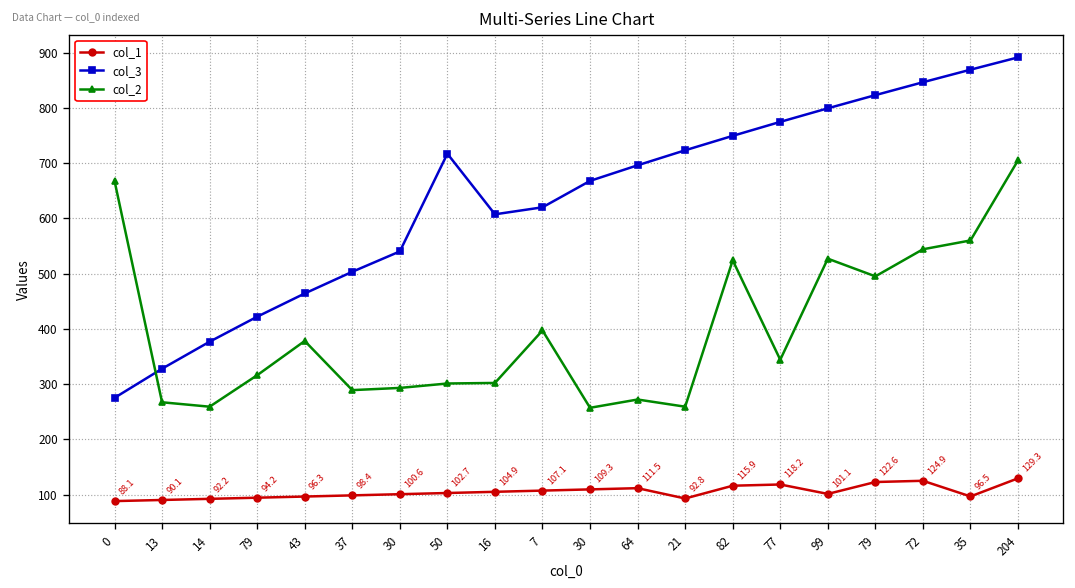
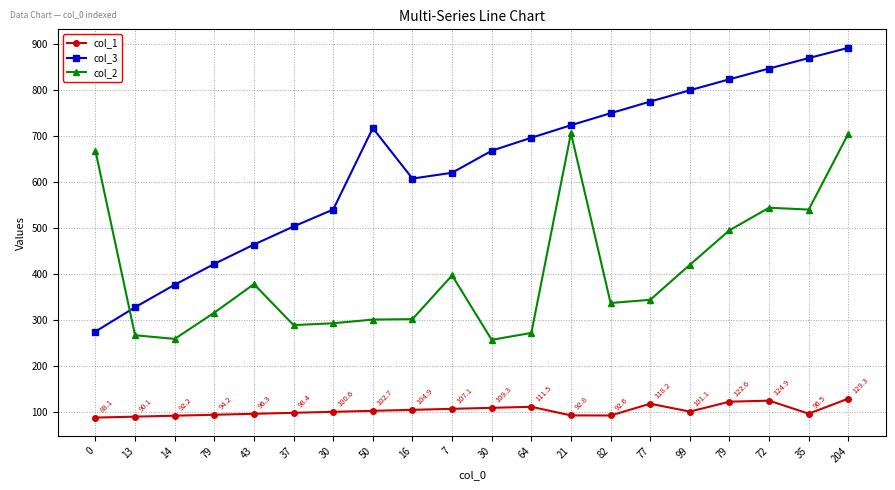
  {
    "col_1": {
      "0": 88.1,
      "13": 90.1,
      "14": 92.2,
      "43": 96.3,
      "37": 98.4,
      "50": 102.7,
      "16": 104.9,
      "7": 107.1,
      "64": 111.5,
      "21": 92.8,
-     "82": 115.9,
+     "82": 92.6,
      "77": 118.2,
      "99": 101.1,
      "72": 124.9,
      "35": 96.5,
      "204": 129.3
    },
    "col_3": {
      "0": 280,
      "13": 330,
      "14": 380,
      "43": 460,
      "37": 500,
      "50": 720,
      "16": 610,
      "7": 620,
      "64": 700,
      "21": 720,
      "82": 750,
      "77": 770,
      "99": 800,
      "72": 850,
      "35": 870,
      "204": 890
    },
    "col_2": {
      "0": 670,
      "13": 270,
      "14": 260,
      "43": 380,
      "37": 290,
      "50": 300,
      "16": 300,
      "7": 400,
      "64": 270,
-     "21": 260,
-     "82": 520,
+     "21": 710,
+     "82": 340,
      "77": 340,
-     "99": 530,
+     "99": 420,
      "72": 540,
-     "35": 560,
+     "35": 540,
      "204": 710
    }
  }
